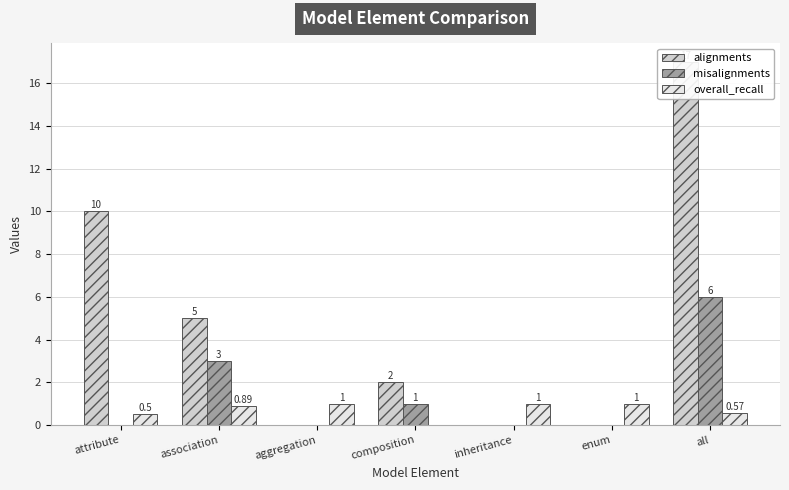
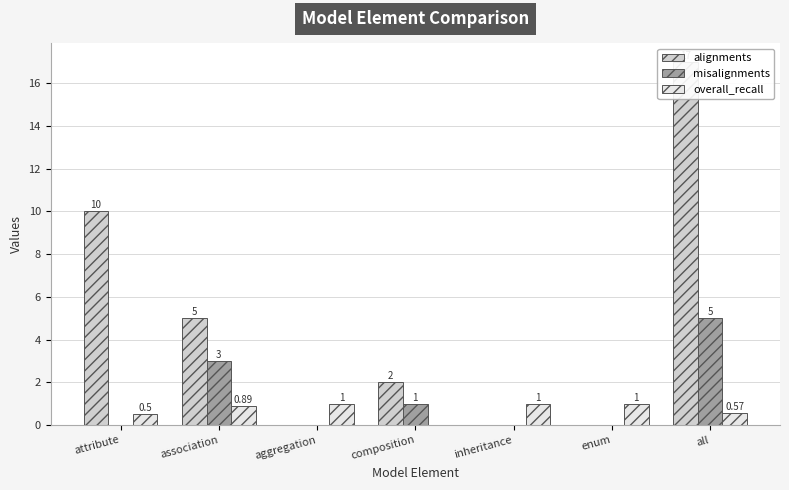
  {
    "misalignments": {
      "association": 3,
      "composition": 1,
-     "all": 6
+     "all": 5
    }
  }
